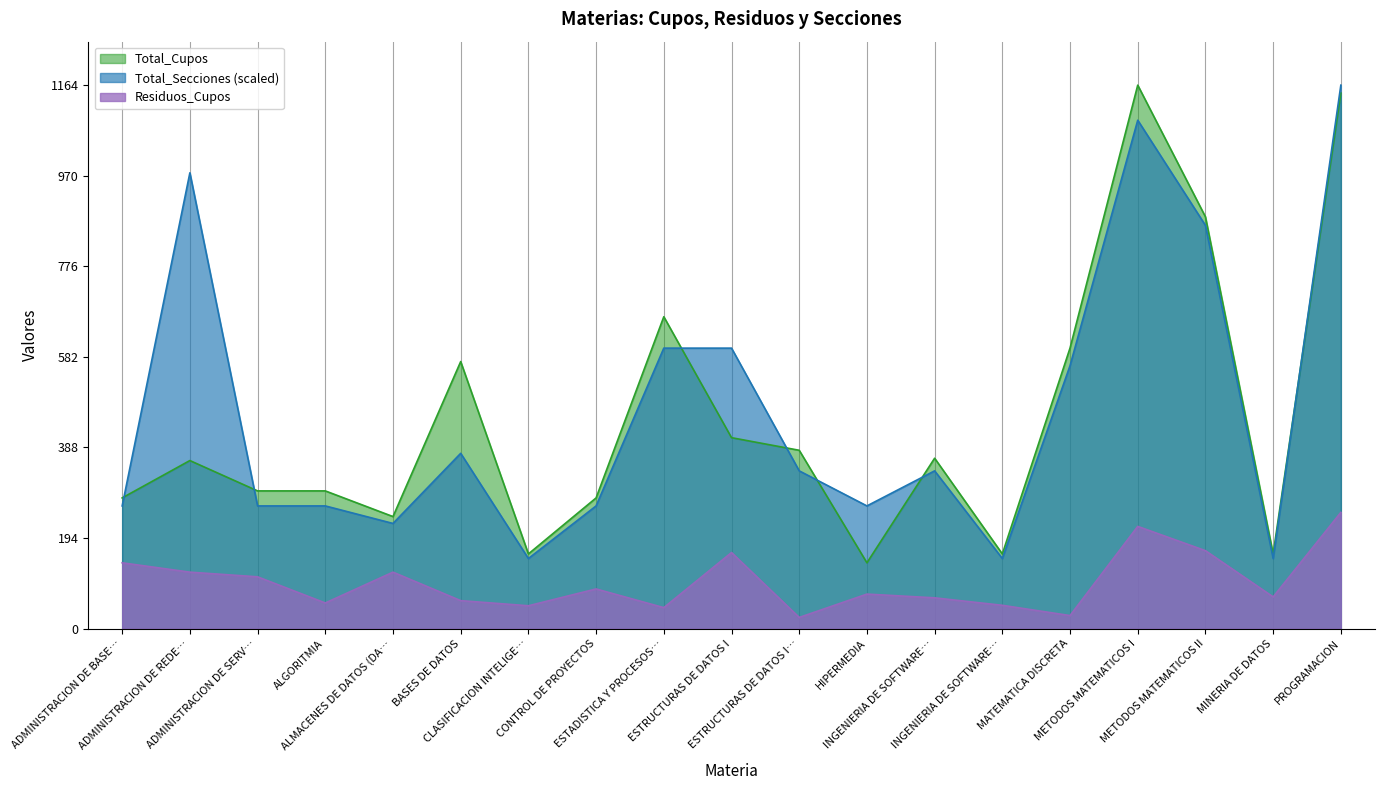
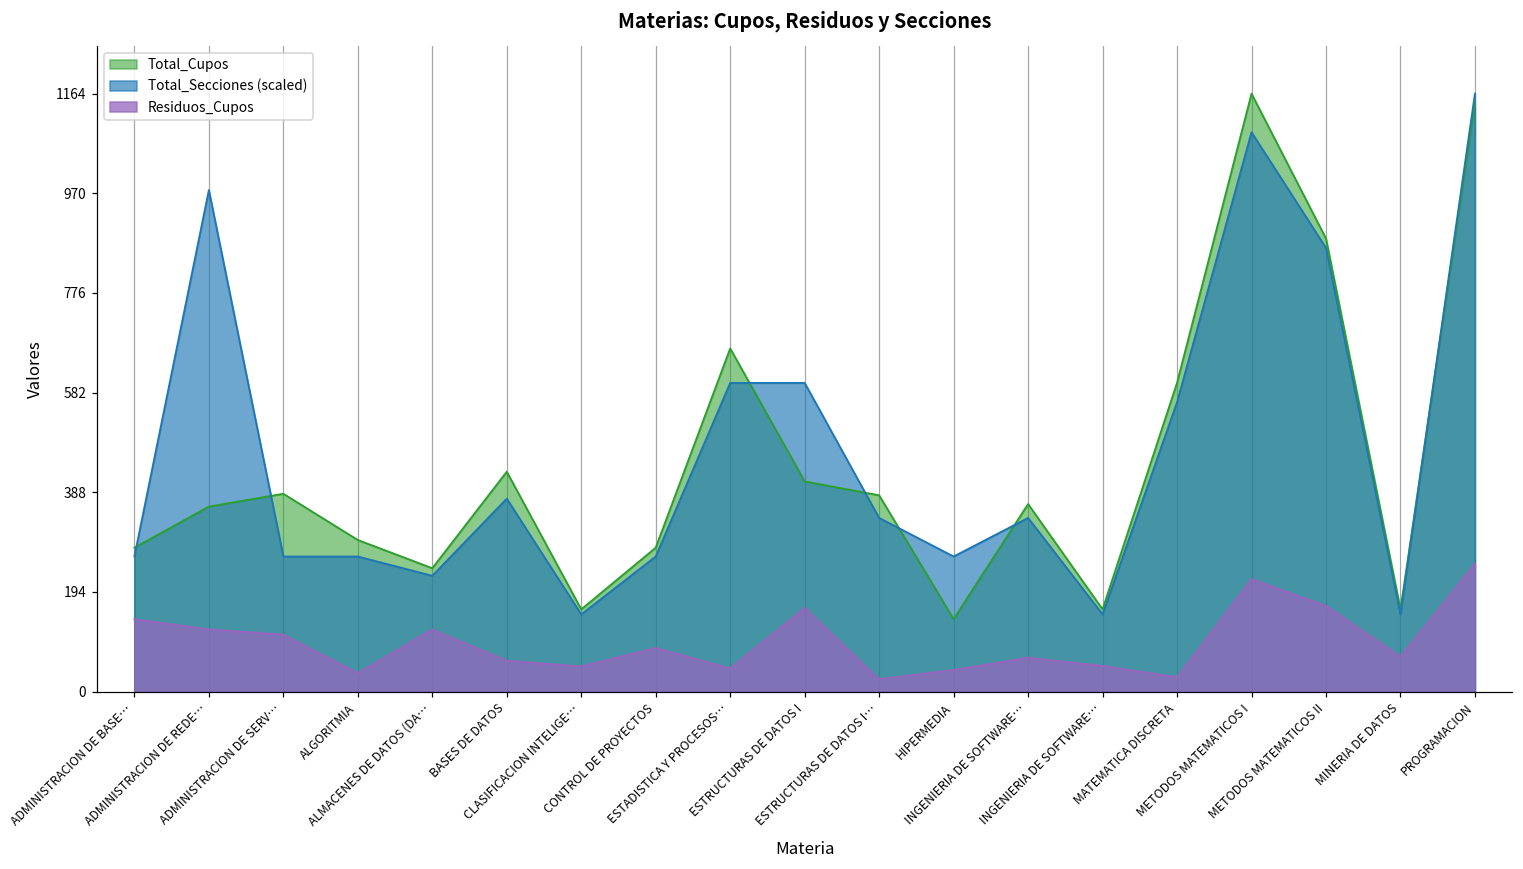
  {
    "Total_Cupos": {
      "ADMINISTRACION DE BASE…": 280,
      "ADMINISTRACION DE REDE…": 360,
-     "ADMINISTRACION DE SERV…": 300,
+     "ADMINISTRACION DE SERV…": 390,
      "ALGORITMIA": 300,
      "ALMACENES DE DATOS (DA…": 240,
-     "BASES DE DATOS": 570,
+     "BASES DE DATOS": 430,
      "CLASIFICACION INTELIGE…": 160,
      "CONTROL DE PROYECTOS": 280,
      "ESTADISTICA Y PROCESOS…": 670,
      "ESTRUCTURAS DE DATOS I": 410,
      "ESTRUCTURAS DE DATOS I…": 380,
      "HIPERMEDIA": 140,
      "MATEMATICA DISCRETA": 600,
      "METODOS MATEMATICOS I": 1160,
      "METODOS MATEMATICOS II": 880,
      "MINERIA DE DATOS": 160,
      "PROGRAMACION": 1150
    },
    "Total_Secciones (scaled)": {
      "ADMINISTRACION DE BASE…": 260,
      "ADMINISTRACION DE REDE…": 980,
      "ADMINISTRACION DE SERV…": 260,
      "ALGORITMIA": 260,
      "ALMACENES DE DATOS (DA…": 230,
      "BASES DE DATOS": 380,
      "CLASIFICACION INTELIGE…": 150,
      "CONTROL DE PROYECTOS": 260,
      "ESTADISTICA Y PROCESOS…": 600,
      "ESTRUCTURAS DE DATOS I": 600,
      "ESTRUCTURAS DE DATOS I…": 340,
      "HIPERMEDIA": 260,
      "MATEMATICA DISCRETA": 560,
      "METODOS MATEMATICOS I": 1090,
      "METODOS MATEMATICOS II": 860,
      "MINERIA DE DATOS": 150,
      "PROGRAMACION": 1160
    },
    "Residuos_Cupos": {
      "ADMINISTRACION DE BASE…": 140,
      "ADMINISTRACION DE REDE…": 120,
      "ADMINISTRACION DE SERV…": 110,
-     "ALGORITMIA": 60,
+     "ALGORITMIA": 40,
      "ALMACENES DE DATOS (DA…": 120,
      "BASES DE DATOS": 60,
      "CLASIFICACION INTELIGE…": 50,
      "CONTROL DE PROYECTOS": 90,
      "ESTADISTICA Y PROCESOS…": 50,
      "ESTRUCTURAS DE DATOS I": 160,
      "ESTRUCTURAS DE DATOS I…": 20,
-     "HIPERMEDIA": 70,
+     "HIPERMEDIA": 40,
      "MATEMATICA DISCRETA": 30,
      "METODOS MATEMATICOS I": 220,
      "METODOS MATEMATICOS II": 170,
      "MINERIA DE DATOS": 70,
      "PROGRAMACION": 250
    }
  }
